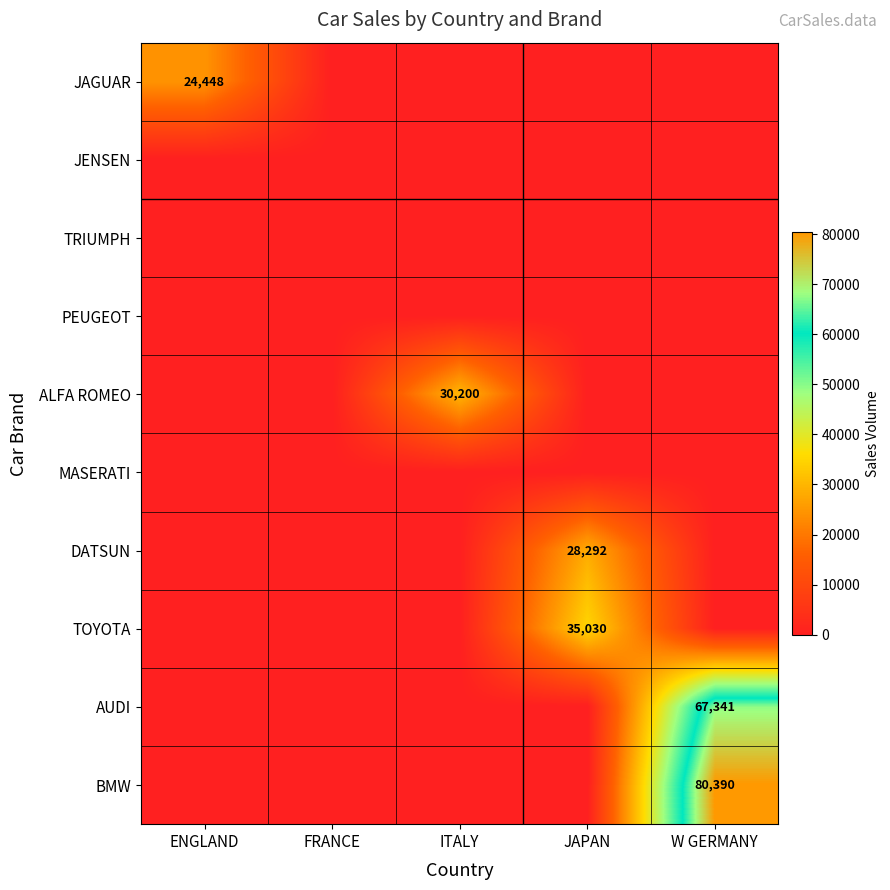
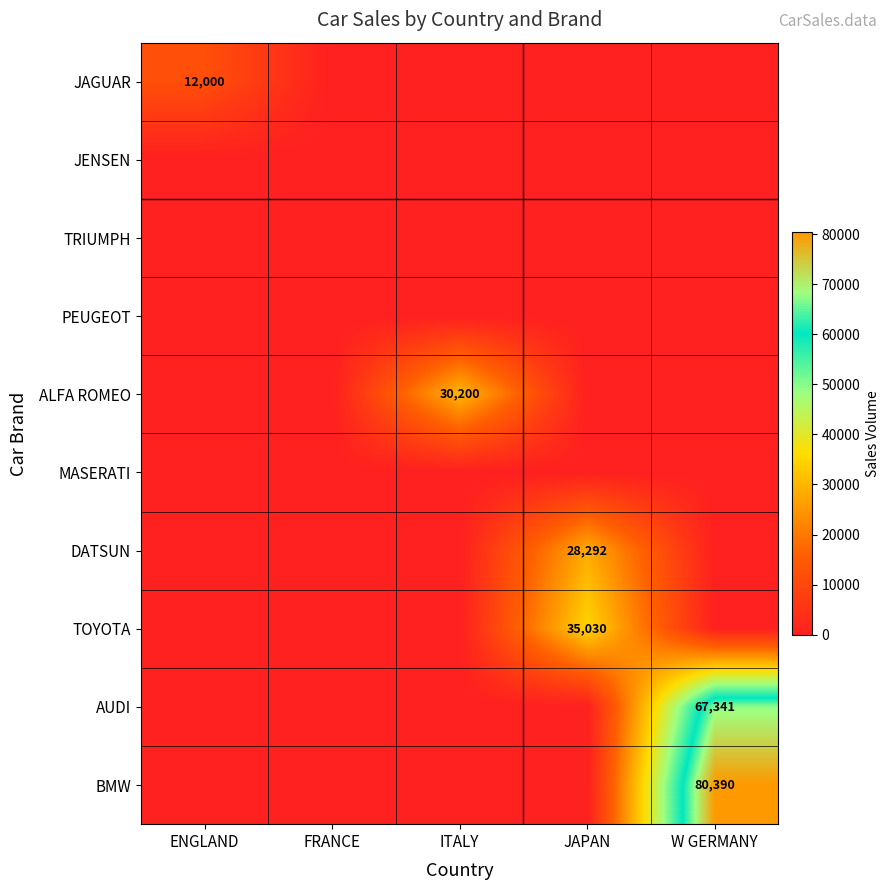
  {
    "JAGUAR": {
-     "ENGLAND": "24,448"
+     "ENGLAND": "12,000"
    },
    "ALFA ROMEO": {
      "ITALY": "30,200"
    },
    "DATSUN": {
      "JAPAN": "28,292"
    },
    "TOYOTA": {
      "JAPAN": "35,030"
    },
    "AUDI": {
      "W GERMANY": "67,341"
    },
    "BMW": {
      "W GERMANY": "80,390"
    }
  }
